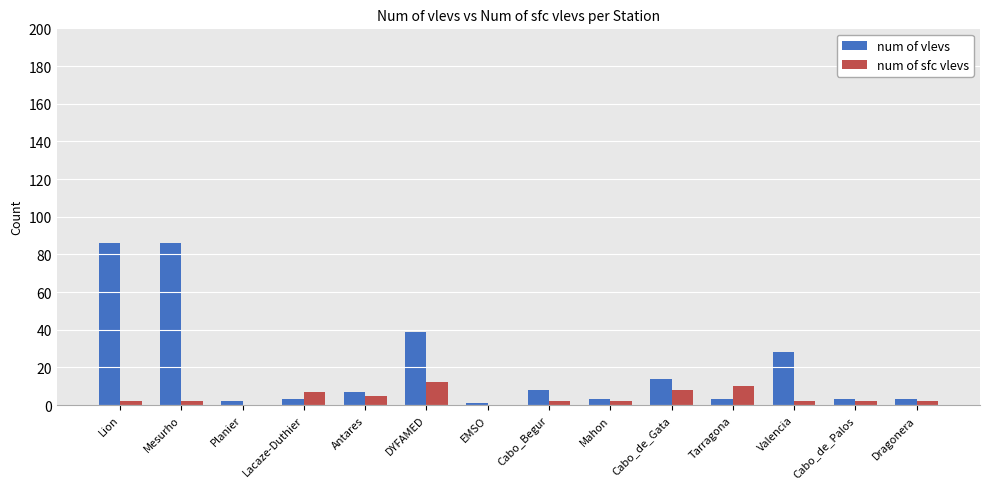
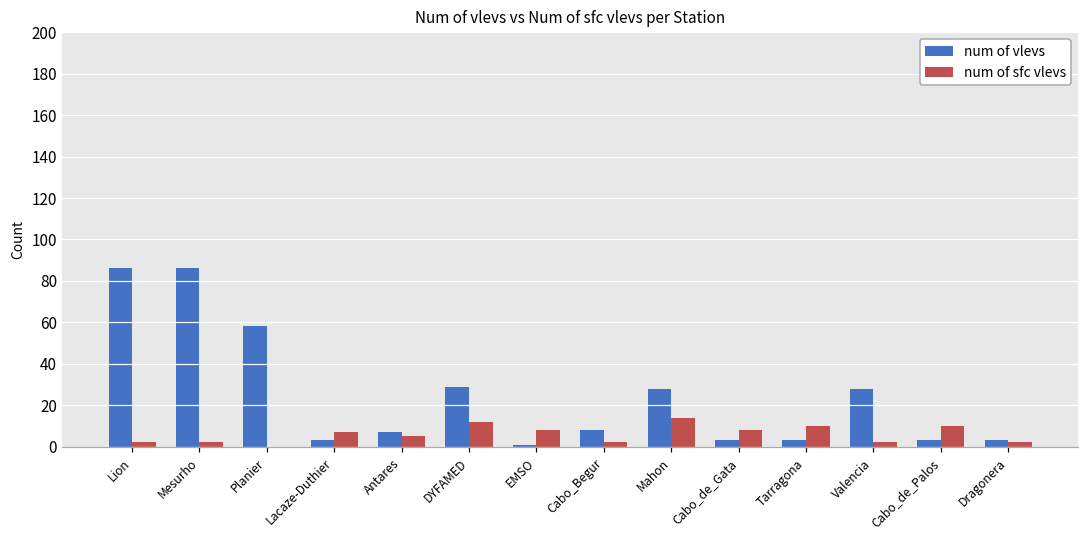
  {
    "num of vlevs": {
      "Lion": 86,
      "Mesurho": 86,
-     "Planier": 2,
+     "Planier": 58,
      "Lacaze-Duthier": 3,
      "Antares": 7,
-     "DYFAMED": 39,
+     "DYFAMED": 29,
      "Cabo_Begur": 8,
-     "Mahon": 3,
-     "Cabo_de_Gata": 14,
+     "Mahon": 28,
+     "Cabo_de_Gata": 3,
      "Tarragona": 3,
      "Valencia": 28,
      "Cabo_de_Palos": 3,
      "Dragonera": 3
    },
    "num of sfc vlevs": {
      "Lion": 2,
      "Mesurho": 2,
      "Planier": 0,
      "Lacaze-Duthier": 7,
      "Antares": 5,
      "DYFAMED": 12,
-     "EMSO": 0,
+     "EMSO": 8,
      "Cabo_Begur": 2,
-     "Mahon": 2,
+     "Mahon": 14,
      "Cabo_de_Gata": 8,
      "Tarragona": 10,
      "Valencia": 2,
-     "Cabo_de_Palos": 2,
+     "Cabo_de_Palos": 10,
      "Dragonera": 2
    }
  }
